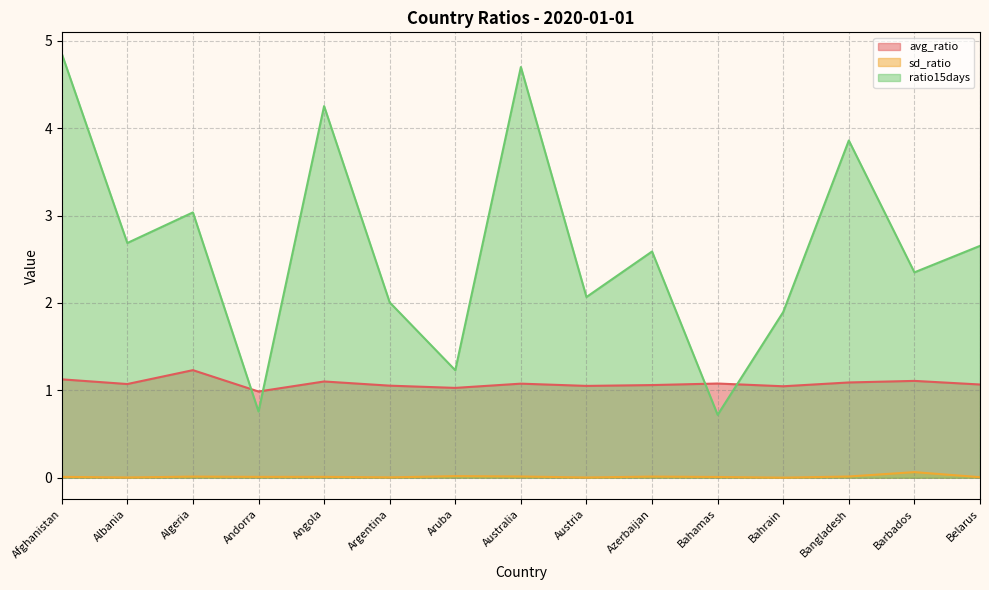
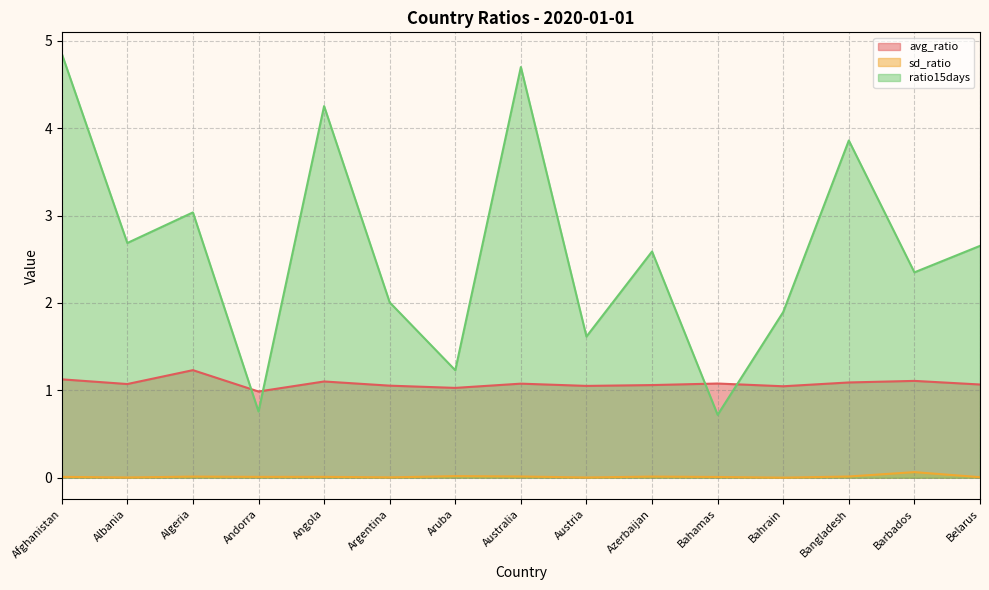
  {
    "avg_ratio": {
      "Afghanistan": 1.1,
      "Albania": 1.1,
      "Algeria": 1.2,
      "Andorra": 1.0,
      "Angola": 1.1,
      "Argentina": 1.1,
      "Aruba": 1.0,
      "Australia": 1.1,
      "Austria": 1.1,
      "Azerbaijan": 1.1,
      "Bahamas": 1.1,
      "Bahrain": 1.0,
      "Bangladesh": 1.1,
      "Barbados": 1.1,
      "Belarus": 1.1
    },
    "sd_ratio": {
      "Afghanistan": 0.0,
      "Albania": 0.0,
      "Algeria": 0.0,
      "Andorra": 0.0,
      "Angola": 0.0,
      "Argentina": 0.0,
      "Aruba": 0.0,
      "Australia": 0.0,
      "Austria": 0.0,
      "Azerbaijan": 0.0,
      "Bahamas": 0.0,
      "Bahrain": 0.0,
      "Bangladesh": 0.0,
      "Barbados": 0.1,
      "Belarus": 0.0
    },
    "ratio15days": {
      "Afghanistan": 4.9,
      "Albania": 2.7,
      "Algeria": 3.0,
      "Andorra": 0.8,
      "Angola": 4.3,
      "Argentina": 2.0,
      "Aruba": 1.2,
      "Australia": 4.7,
-     "Austria": 2.1,
+     "Austria": 1.6,
      "Azerbaijan": 2.6,
      "Bahamas": 0.7,
      "Bahrain": 1.9,
      "Bangladesh": 3.9,
      "Barbados": 2.4,
      "Belarus": 2.7
    }
  }
